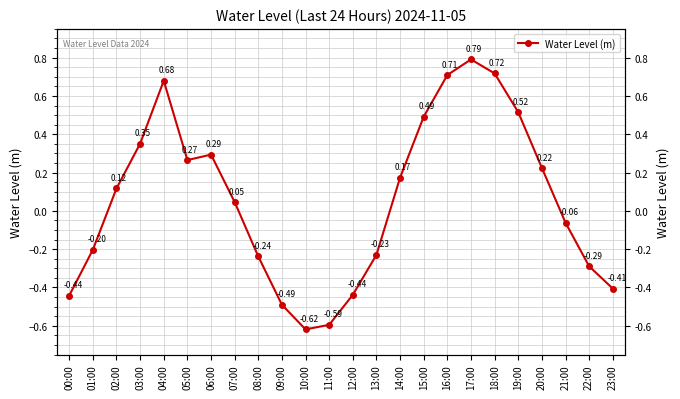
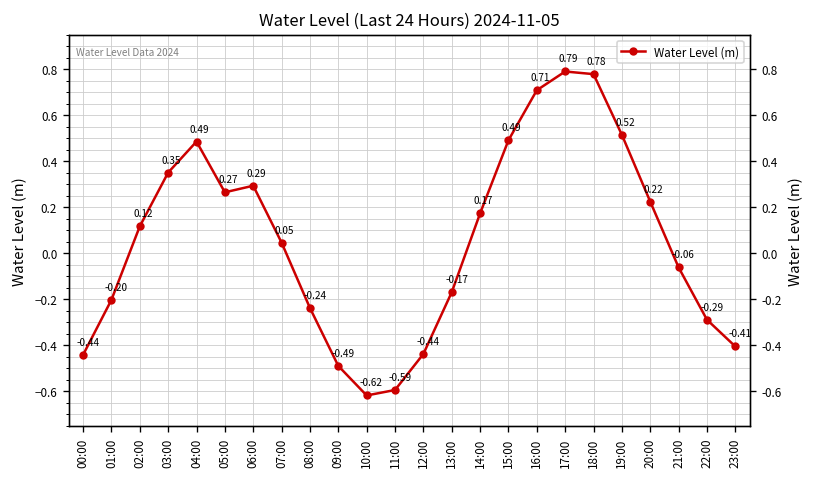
  {
    "00:00": -0.44,
    "01:00": -0.20,
    "02:00": 0.12,
    "03:00": 0.35,
-   "04:00": 0.68,
+   "04:00": 0.49,
    "05:00": 0.27,
    "06:00": 0.29,
    "07:00": 0.05,
    "08:00": -0.24,
    "09:00": -0.49,
    "10:00": -0.62,
    "11:00": -0.59,
    "12:00": -0.44,
-   "13:00": -0.23,
+   "13:00": -0.17,
    "14:00": 0.17,
    "15:00": 0.49,
    "16:00": 0.71,
    "17:00": 0.79,
-   "18:00": 0.72,
+   "18:00": 0.78,
    "19:00": 0.52,
    "20:00": 0.22,
    "21:00": -0.06,
    "22:00": -0.29,
    "23:00": -0.41
  }
